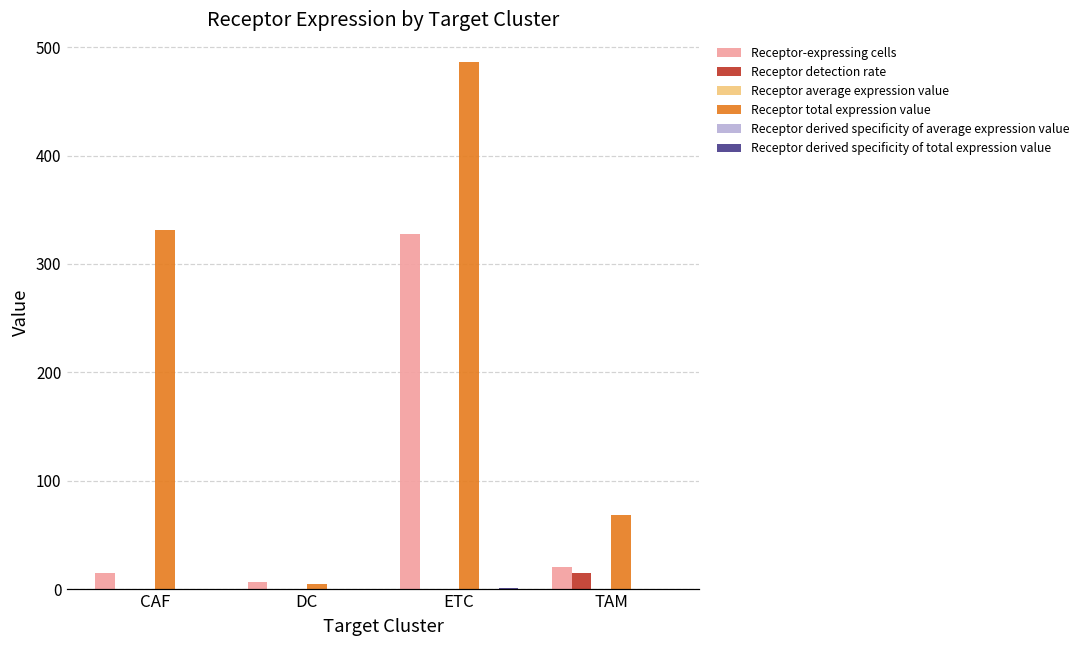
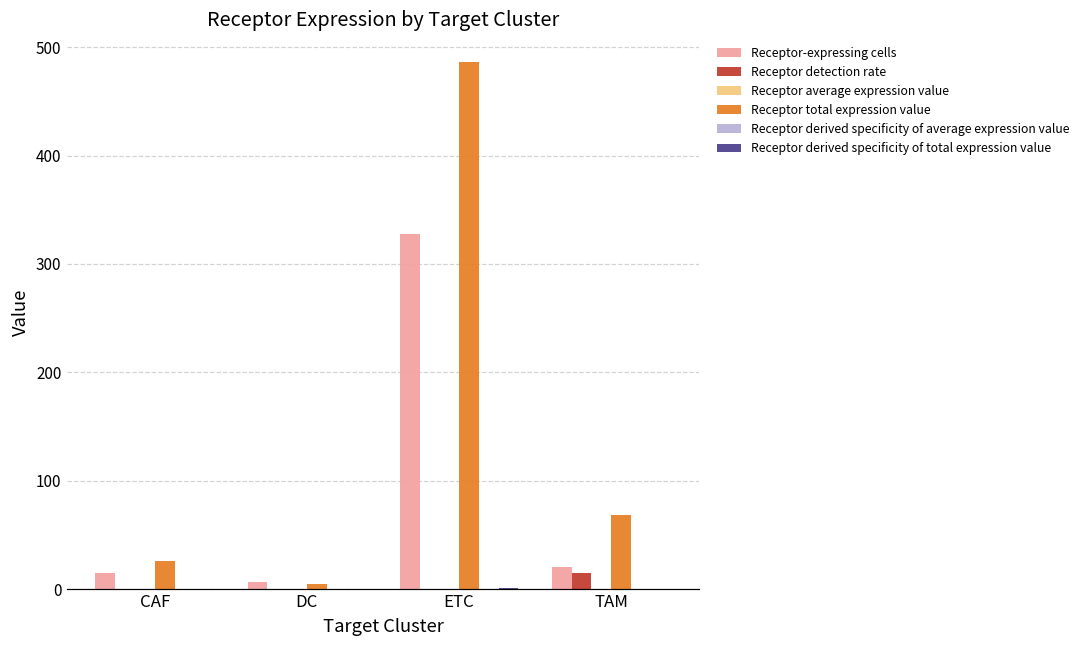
  {
    "Receptor detection rate": {
      "TAM": 10
    },
    "Receptor total expression value": {
-     "CAF": 330,
+     "CAF": 30,
      "DC": 0,
      "ETC": 490,
      "TAM": 70
    }
  }
